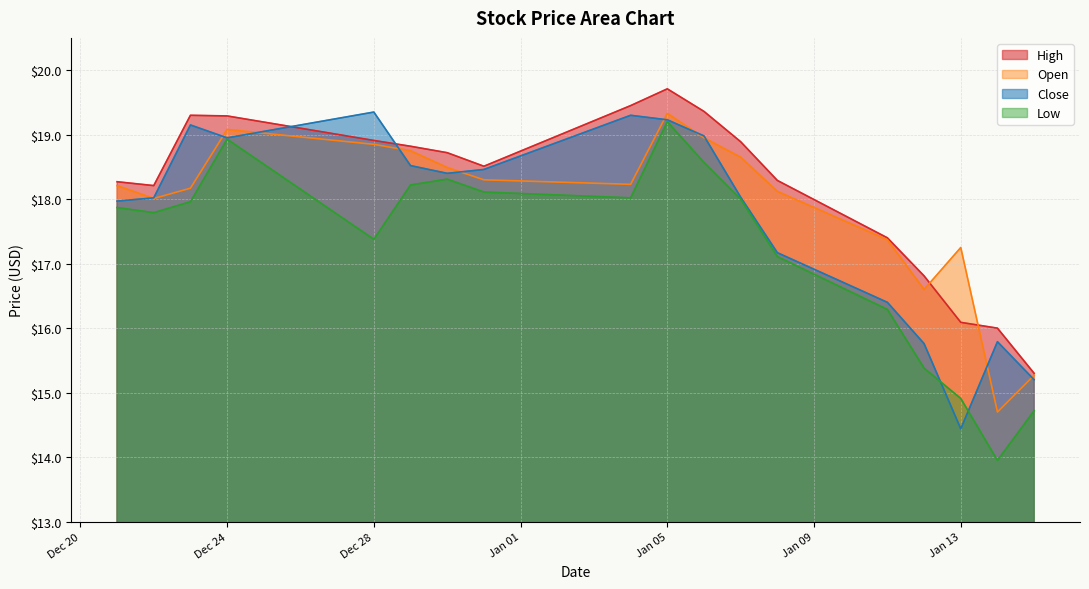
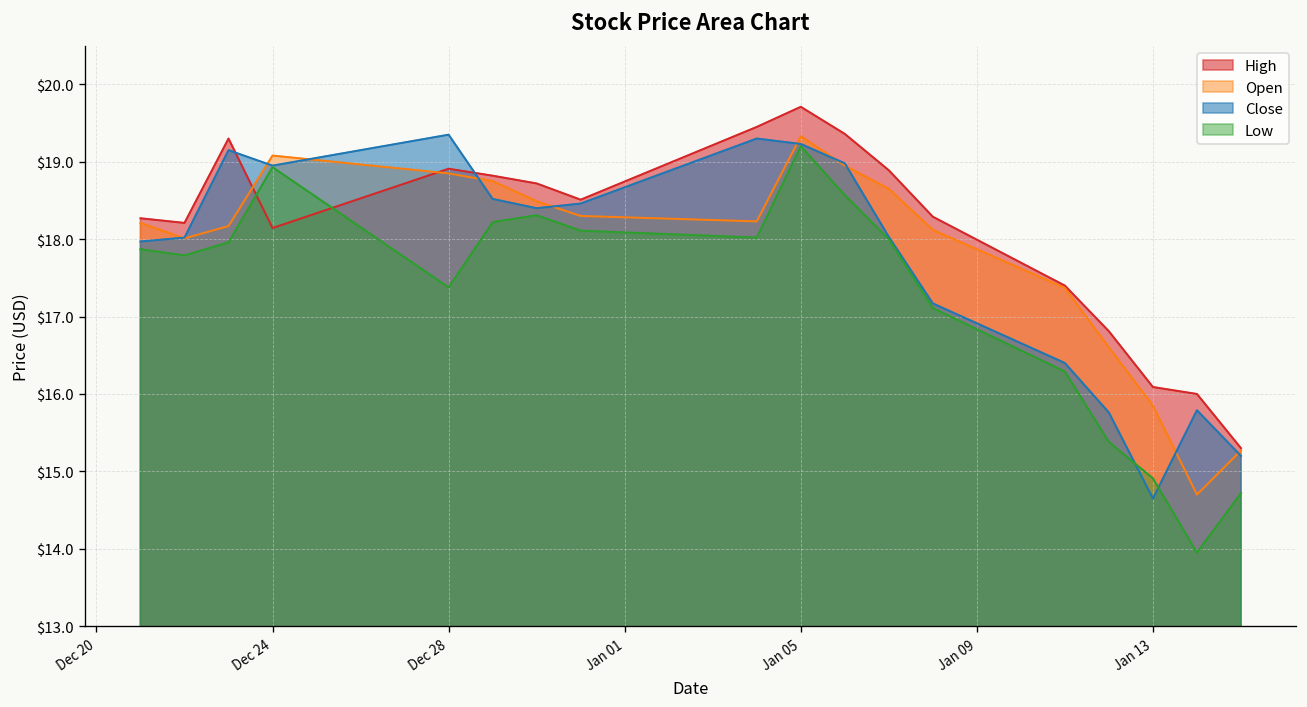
  {
    "High": {
-     "Dec 24": "$19.3",
+     "Dec 24": "$18.1",
      "Dec 28": "$18.9",
      "Jan 05": "$19.7",
      "Jan 13": "$16.1"
    },
    "Open": {
      "Dec 24": "$19.1",
      "Dec 28": "$18.9",
      "Jan 05": "$19.3",
-     "Jan 13": "$17.3"
+     "Jan 13": "$15.9"
    },
    "Close": {
      "Dec 28": "$19.4",
-     "Jan 13": "$14.4"
+     "Jan 13": "$14.7"
    },
    "Low": {
      "Dec 28": "$17.4",
      "Jan 13": "$14.9"
    }
  }
